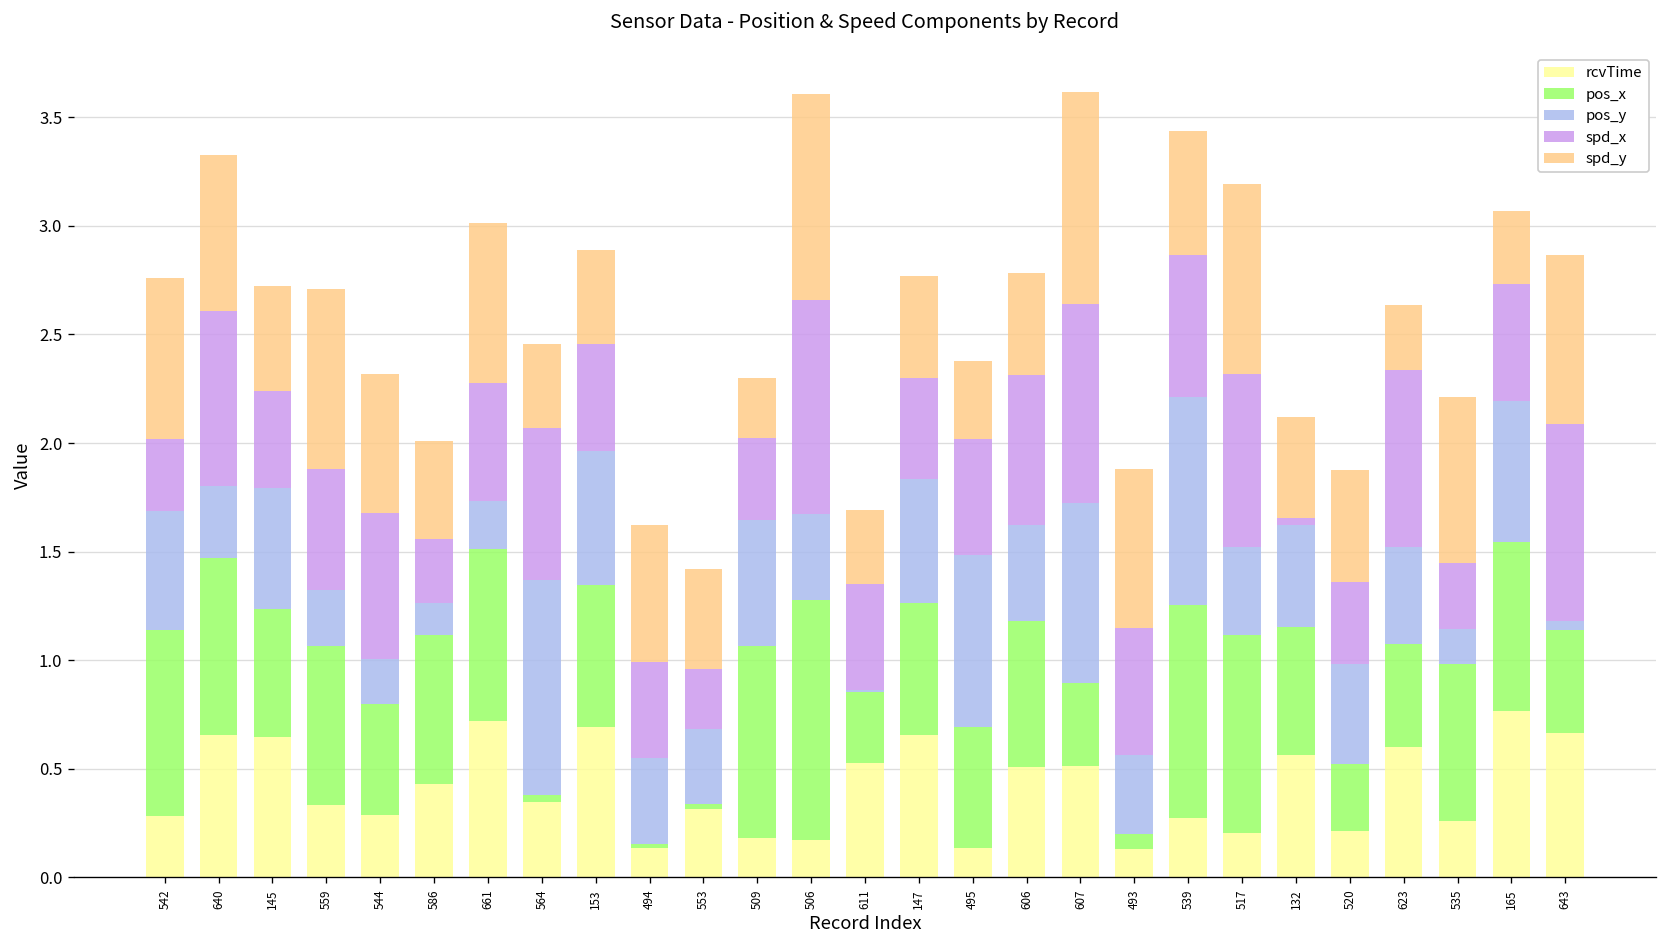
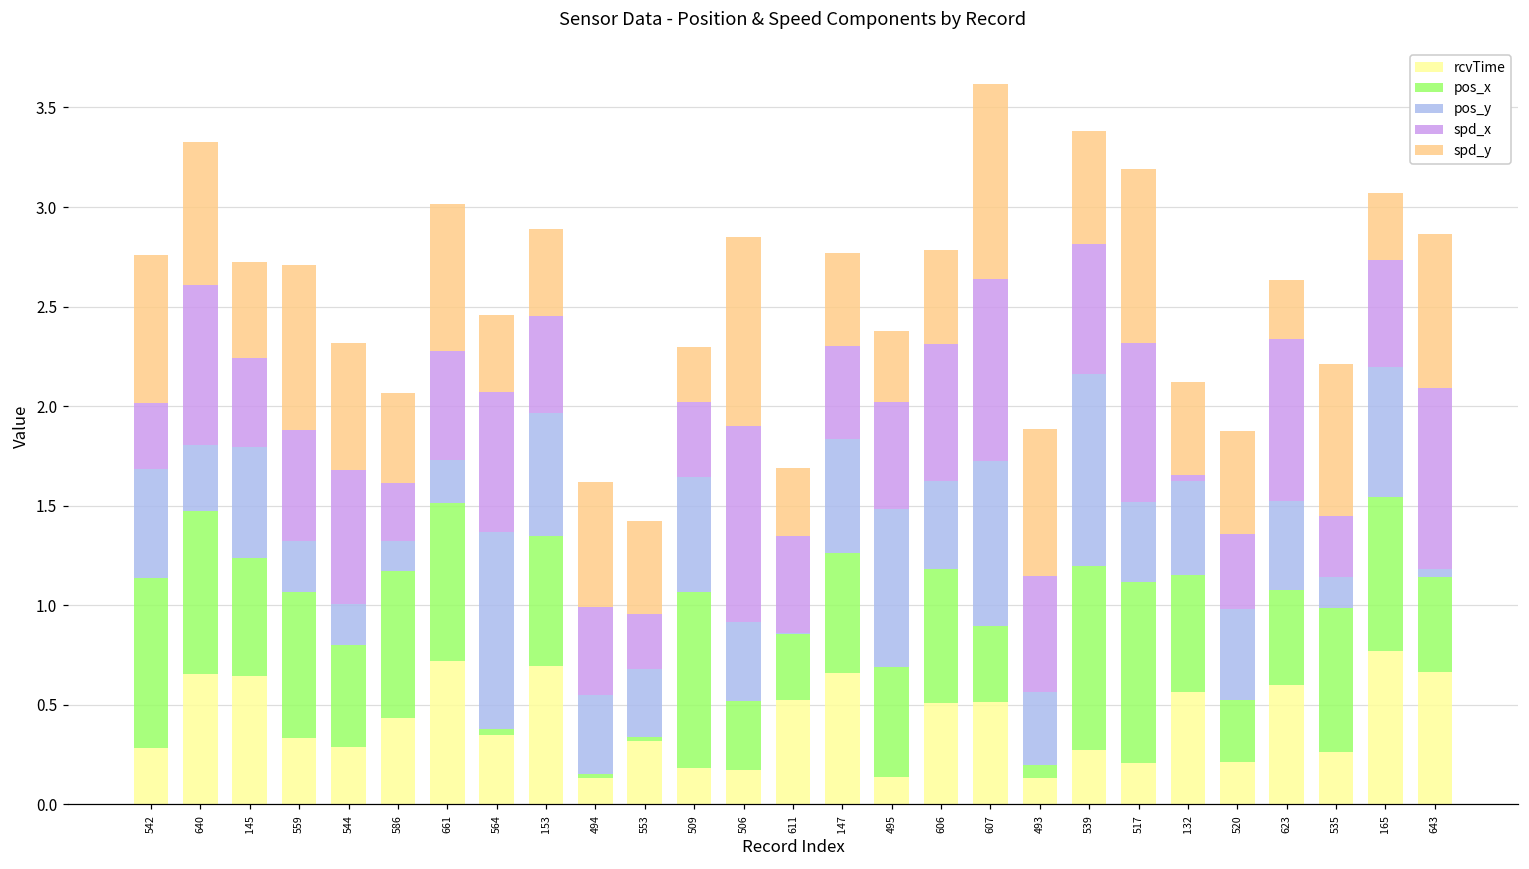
  {
    "pos_x": {
      "542": 0.86,
      "640": 0.82,
      "145": 0.59,
      "559": 0.73,
      "544": 0.51,
-     "586": 0.68,
+     "586": 0.74,
      "661": 0.79,
      "564": 0.03,
      "153": 0.65,
      "494": 0.02,
      "553": 0.02,
      "509": 0.88,
-     "506": 1.11,
+     "506": 0.35,
      "611": 0.33,
      "147": 0.61,
      "495": 0.55,
      "606": 0.67,
      "607": 0.38,
      "493": 0.07,
-     "539": 0.98,
+     "539": 0.93,
      "517": 0.91,
      "132": 0.59,
      "520": 0.31,
      "623": 0.47,
      "535": 0.72,
      "165": 0.78,
      "643": 0.48
    }
  }
